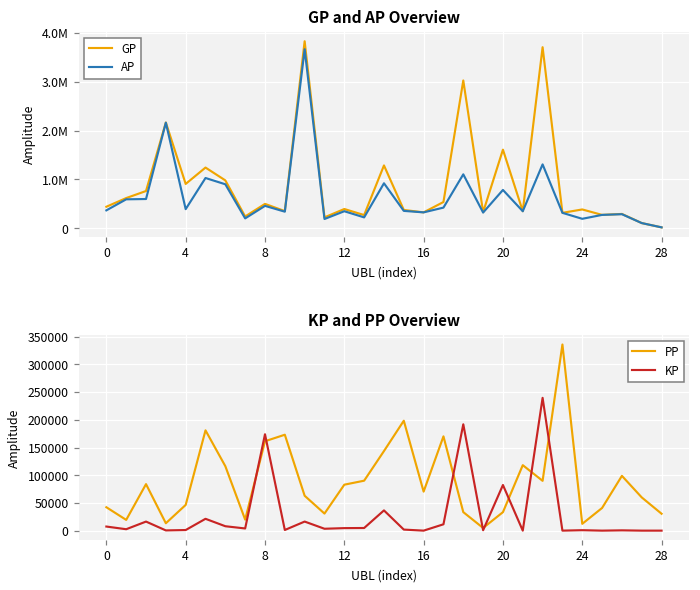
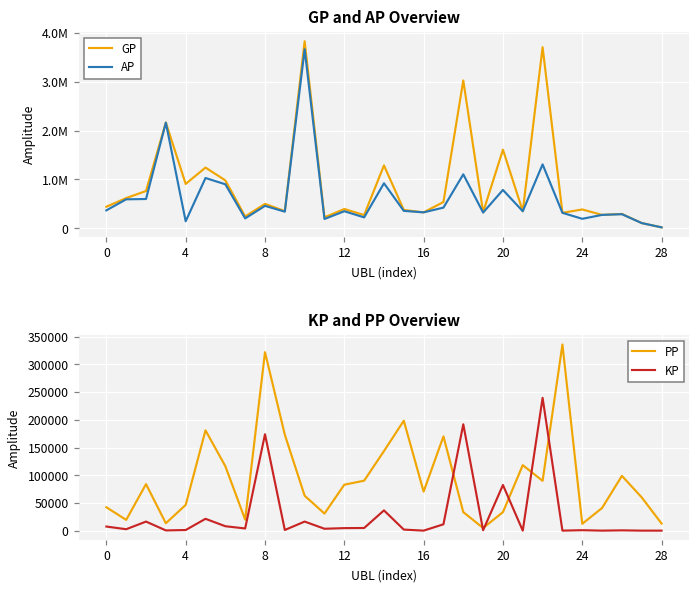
  {
    "GP and AP Overview": {
      "GP": {
        "0": 400000,
        "4": 900000,
        "20": 1600000,
        "24": 400000
      },
      "AP": {
        "0": 400000,
-       "4": 400000,
+       "4": 100000,
        "20": 800000,
        "24": 200000
      }
    },
    "KP and PP Overview": {
      "PP": {
        "0": 40000,
        "4": 50000,
-       "8": 160000,
+       "8": 320000,
        "12": 80000,
        "16": 70000,
        "20": 30000,
        "24": 10000,
-       "28": 30000
+       "28": 10000
      },
      "KP": {
        "0": 10000,
        "4": 0,
        "8": 170000,
        "12": 0,
        "16": 0,
        "20": 80000,
        "24": 0,
        "28": 0
      }
    }
  }
